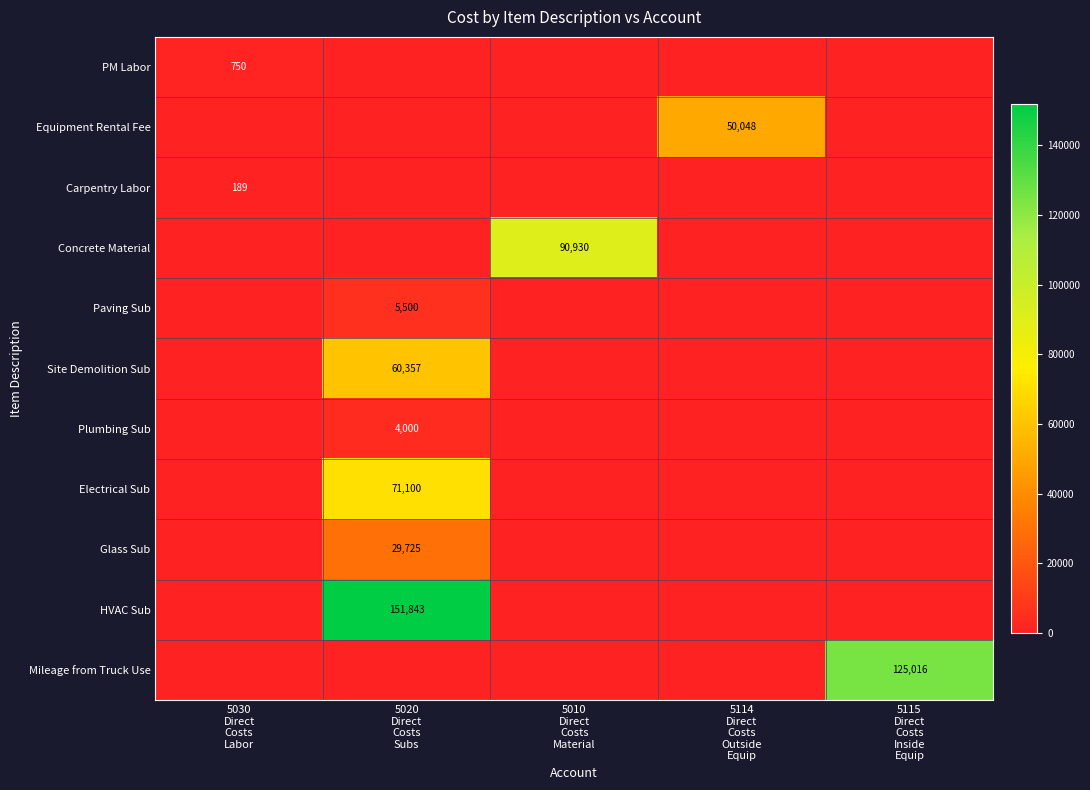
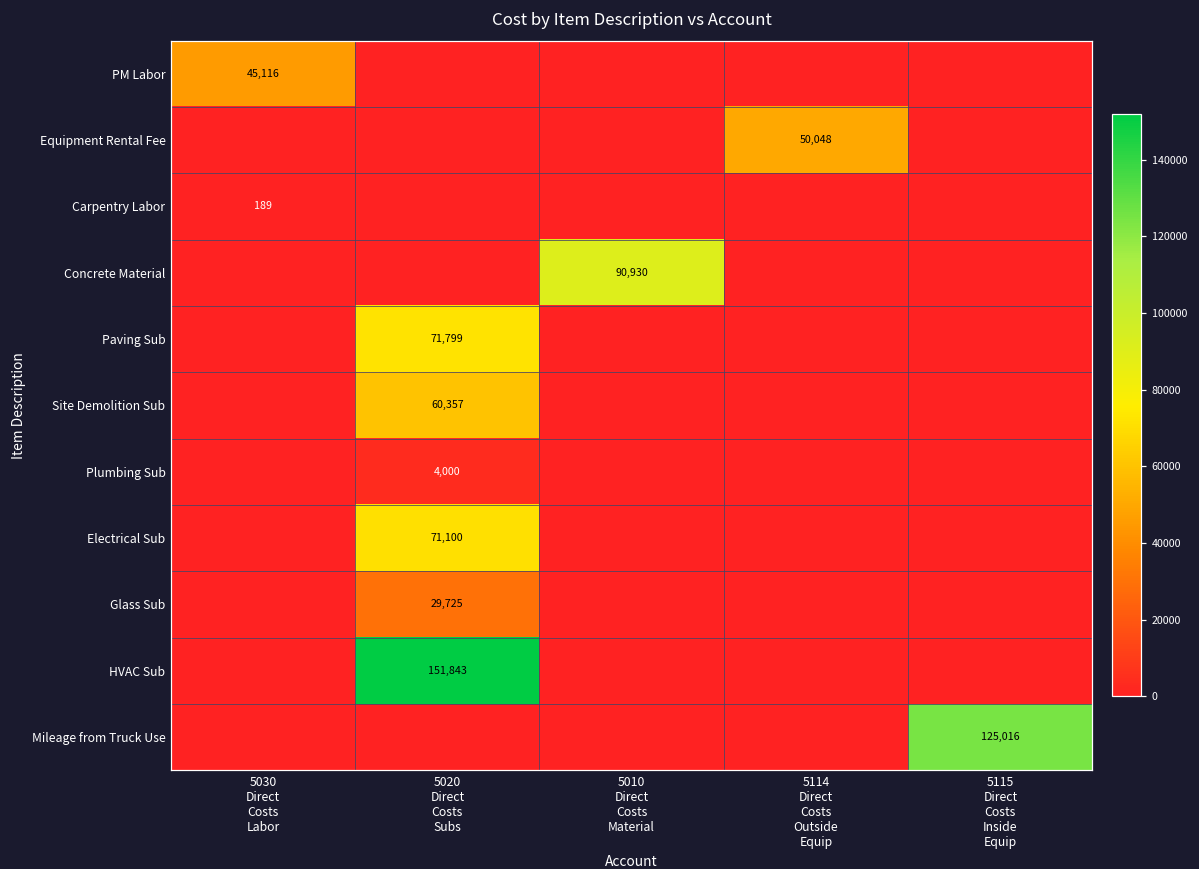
  {
    "PM Labor": {
-     "5030 Direct Costs Labor": "750"
+     "5030 Direct Costs Labor": "45,116"
    },
    "Equipment Rental Fee": {
      "5114 Direct Costs Outside Equip": "50,048"
    },
    "Carpentry Labor": {
      "5030 Direct Costs Labor": "189"
    },
    "Concrete Material": {
      "5010 Direct Costs Material": "90,930"
    },
    "Paving Sub": {
-     "5020 Direct Costs Subs": "5,500"
+     "5020 Direct Costs Subs": "71,799"
    },
    "Site Demolition Sub": {
      "5020 Direct Costs Subs": "60,357"
    },
    "Plumbing Sub": {
      "5020 Direct Costs Subs": "4,000"
    },
    "Electrical Sub": {
      "5020 Direct Costs Subs": "71,100"
    },
    "Glass Sub": {
      "5020 Direct Costs Subs": "29,725"
    },
    "HVAC Sub": {
      "5020 Direct Costs Subs": "151,843"
    },
    "Mileage from Truck Use": {
      "5115 Direct Costs Inside Equip": "125,016"
    }
  }
